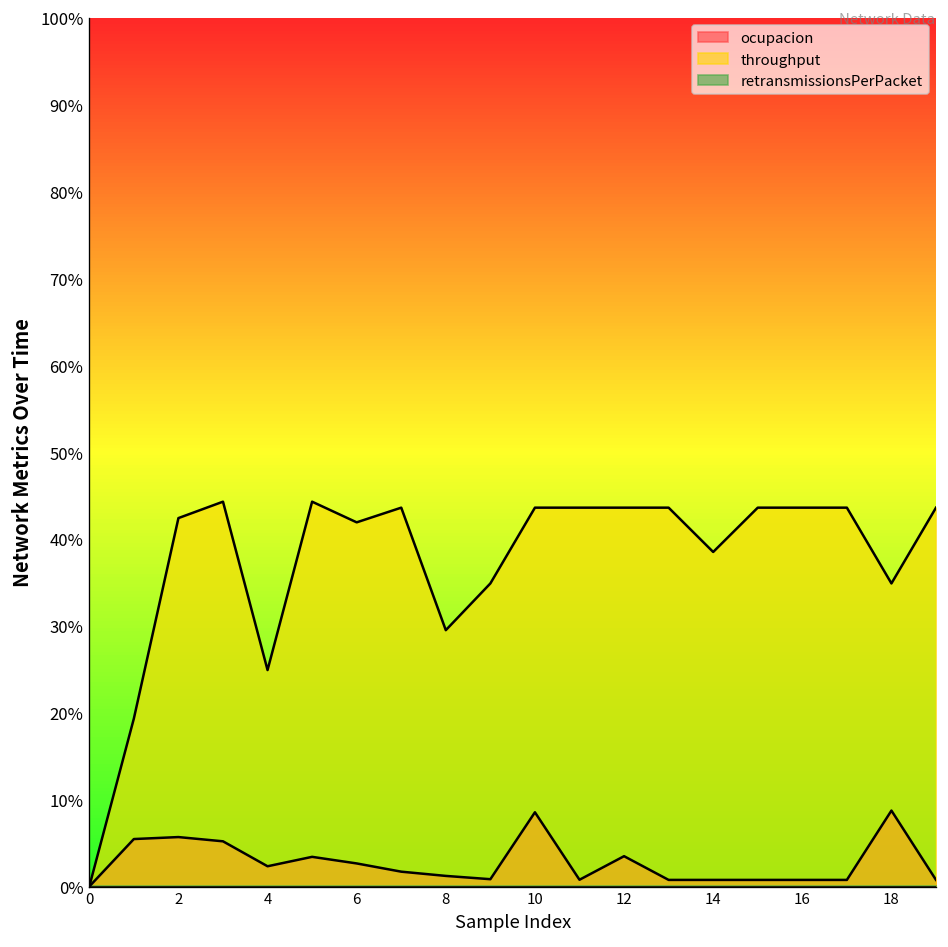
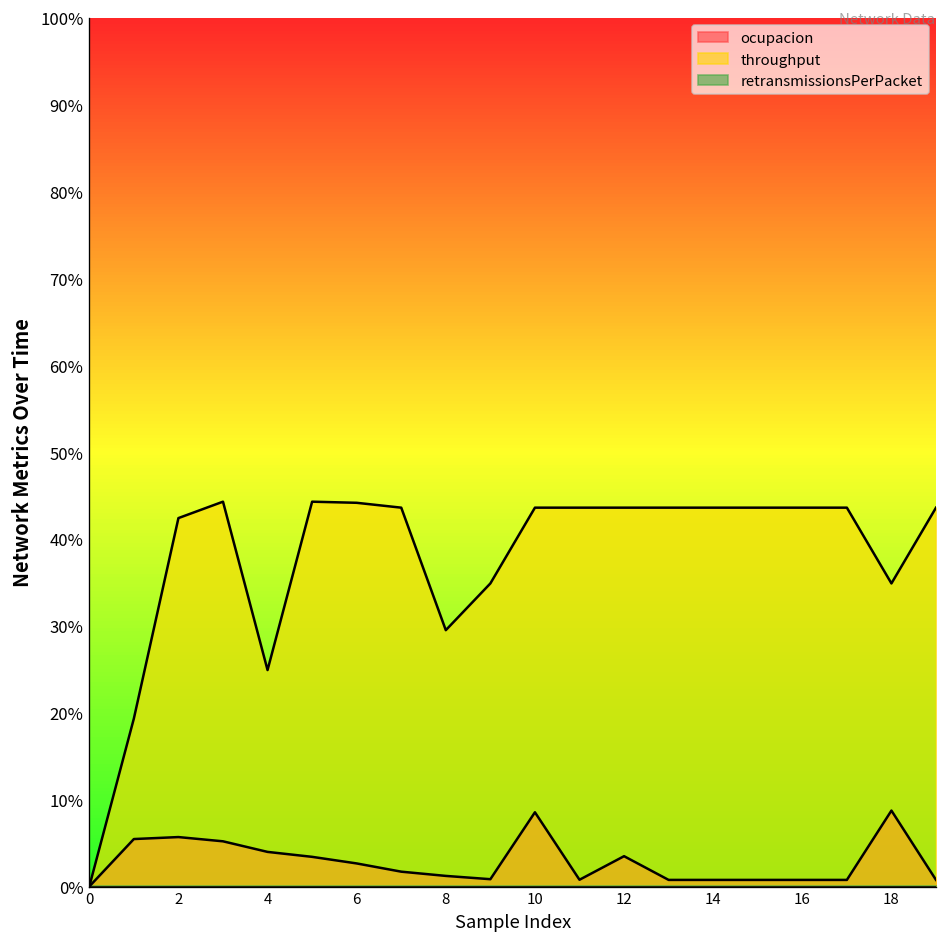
  {
    "ocupacion": {
      "2": "6%",
-     "4": "2%",
+     "4": "4%",
      "6": "3%",
      "8": "1%",
      "10": "9%",
      "12": "3%",
      "14": "1%",
      "16": "1%",
      "18": "9%"
    },
    "throughput": {
      "2": "42%",
      "4": "25%",
-     "6": "42%",
+     "6": "44%",
      "8": "30%",
      "10": "44%",
      "12": "44%",
-     "14": "39%",
+     "14": "44%",
      "16": "44%",
      "18": "35%"
    },
    "retransmissionsPerPacket": {
      "2": "0%",
      "4": "0%",
      "6": "0%",
      "8": "0%",
      "10": "0%",
      "12": "0%",
      "14": "0%",
      "16": "0%",
      "18": "0%"
    }
  }
